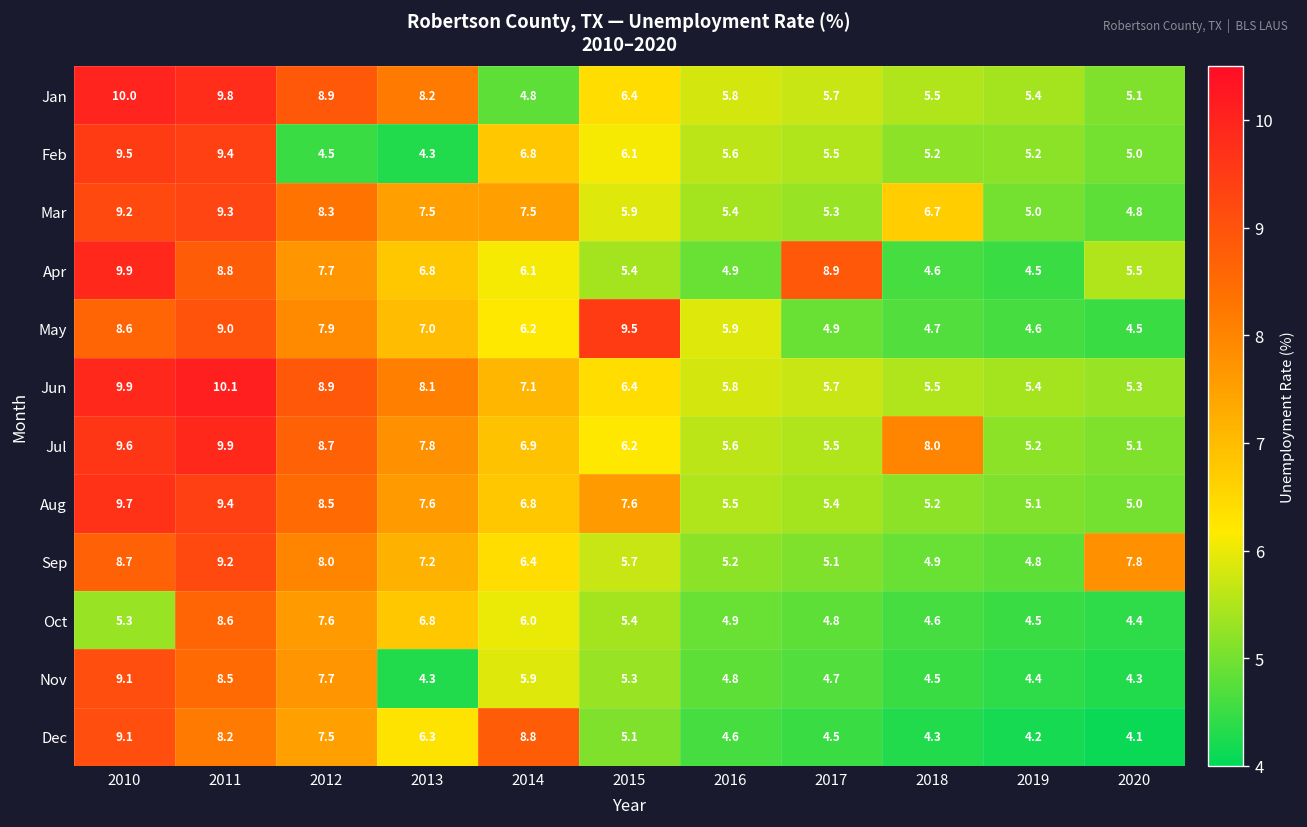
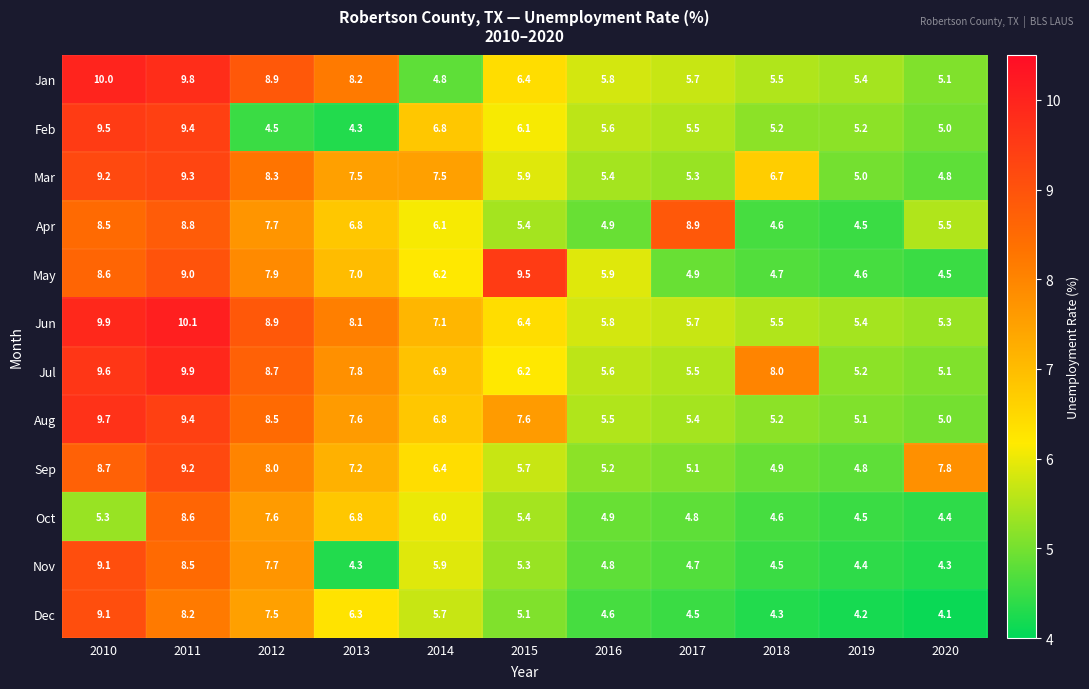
  {
    "Jan": {
      "2010": 10.0,
      "2011": 9.8,
      "2012": 8.9,
      "2013": 8.2,
      "2014": 4.8,
      "2015": 6.4,
      "2016": 5.8,
      "2017": 5.7,
      "2018": 5.5,
      "2019": 5.4,
      "2020": 5.1
    },
    "Feb": {
      "2010": 9.5,
      "2011": 9.4,
      "2012": 4.5,
      "2013": 4.3,
      "2014": 6.8,
      "2015": 6.1,
      "2016": 5.6,
      "2017": 5.5,
      "2018": 5.2,
      "2019": 5.2,
      "2020": 5.0
    },
    "Mar": {
      "2010": 9.2,
      "2011": 9.3,
      "2012": 8.3,
      "2013": 7.5,
      "2014": 7.5,
      "2015": 5.9,
      "2016": 5.4,
      "2017": 5.3,
      "2018": 6.7,
      "2019": 5.0,
      "2020": 4.8
    },
    "Apr": {
-     "2010": 9.9,
+     "2010": 8.5,
      "2011": 8.8,
      "2012": 7.7,
      "2013": 6.8,
      "2014": 6.1,
      "2015": 5.4,
      "2016": 4.9,
      "2017": 8.9,
      "2018": 4.6,
      "2019": 4.5,
      "2020": 5.5
    },
    "May": {
      "2010": 8.6,
      "2011": 9.0,
      "2012": 7.9,
      "2013": 7.0,
      "2014": 6.2,
      "2015": 9.5,
      "2016": 5.9,
      "2017": 4.9,
      "2018": 4.7,
      "2019": 4.6,
      "2020": 4.5
    },
    "Jun": {
      "2010": 9.9,
      "2011": 10.1,
      "2012": 8.9,
      "2013": 8.1,
      "2014": 7.1,
      "2015": 6.4,
      "2016": 5.8,
      "2017": 5.7,
      "2018": 5.5,
      "2019": 5.4,
      "2020": 5.3
    },
    "Jul": {
      "2010": 9.6,
      "2011": 9.9,
      "2012": 8.7,
      "2013": 7.8,
      "2014": 6.9,
      "2015": 6.2,
      "2016": 5.6,
      "2017": 5.5,
      "2018": 8.0,
      "2019": 5.2,
      "2020": 5.1
    },
    "Aug": {
      "2010": 9.7,
      "2011": 9.4,
      "2012": 8.5,
      "2013": 7.6,
      "2014": 6.8,
      "2015": 7.6,
      "2016": 5.5,
      "2017": 5.4,
      "2018": 5.2,
      "2019": 5.1,
      "2020": 5.0
    },
    "Sep": {
      "2010": 8.7,
      "2011": 9.2,
      "2012": 8.0,
      "2013": 7.2,
      "2014": 6.4,
      "2015": 5.7,
      "2016": 5.2,
      "2017": 5.1,
      "2018": 4.9,
      "2019": 4.8,
      "2020": 7.8
    },
    "Oct": {
      "2010": 5.3,
      "2011": 8.6,
      "2012": 7.6,
      "2013": 6.8,
      "2014": 6.0,
      "2015": 5.4,
      "2016": 4.9,
      "2017": 4.8,
      "2018": 4.6,
      "2019": 4.5,
      "2020": 4.4
    },
    "Nov": {
      "2010": 9.1,
      "2011": 8.5,
      "2012": 7.7,
      "2013": 4.3,
      "2014": 5.9,
      "2015": 5.3,
      "2016": 4.8,
      "2017": 4.7,
      "2018": 4.5,
      "2019": 4.4,
      "2020": 4.3
    },
    "Dec": {
      "2010": 9.1,
      "2011": 8.2,
      "2012": 7.5,
      "2013": 6.3,
-     "2014": 8.8,
+     "2014": 5.7,
      "2015": 5.1,
      "2016": 4.6,
      "2017": 4.5,
      "2018": 4.3,
      "2019": 4.2,
      "2020": 4.1
    }
  }
